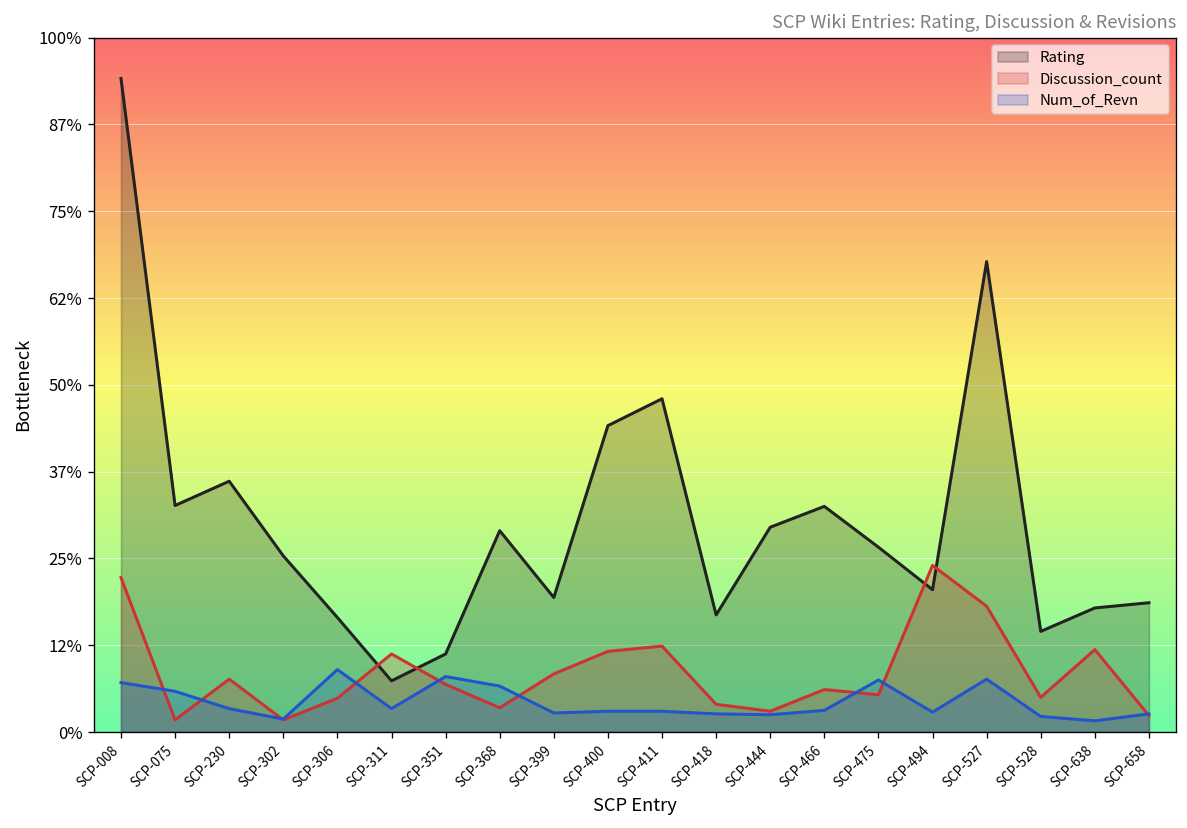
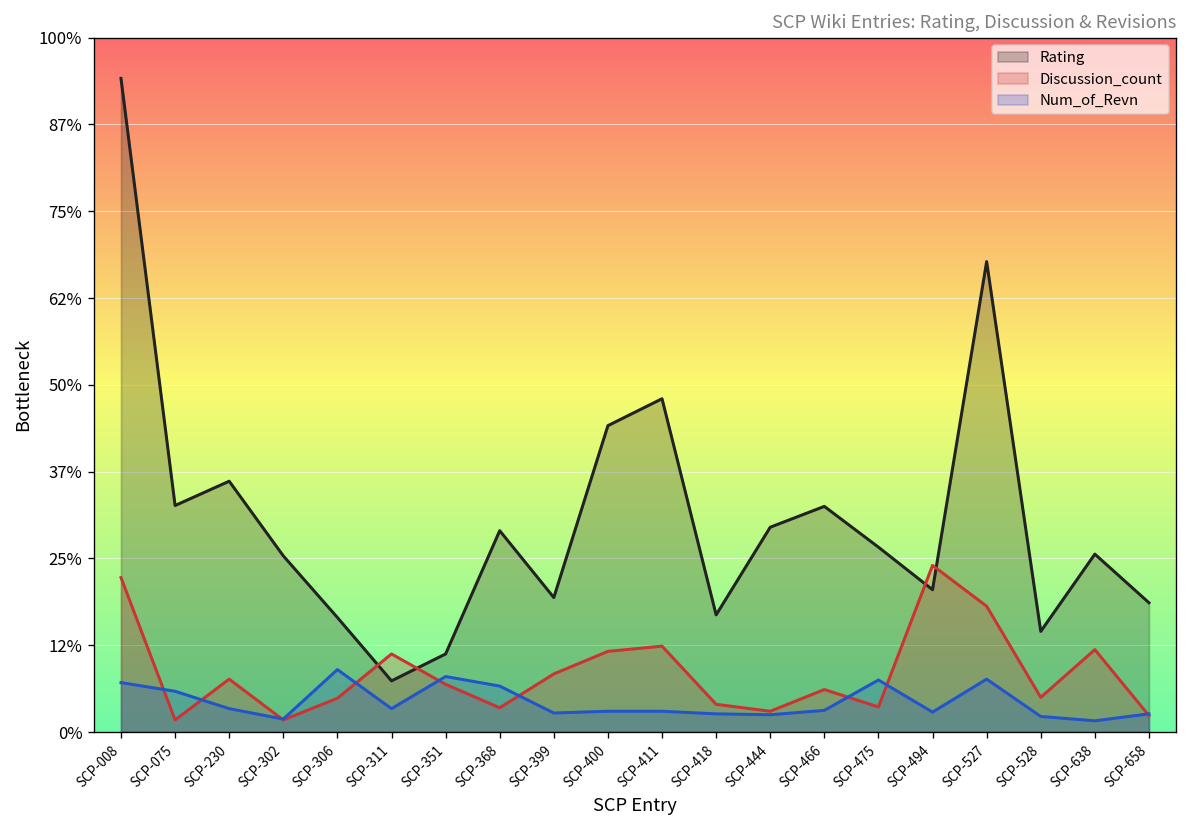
  {
    "Rating": {
      "SCP-008": "94%",
      "SCP-075": "33%",
      "SCP-230": "36%",
      "SCP-302": "25%",
      "SCP-306": "17%",
      "SCP-311": "7%",
      "SCP-351": "11%",
      "SCP-368": "29%",
      "SCP-399": "19%",
      "SCP-400": "44%",
      "SCP-411": "48%",
      "SCP-418": "17%",
      "SCP-444": "30%",
      "SCP-466": "33%",
      "SCP-475": "27%",
      "SCP-494": "21%",
      "SCP-527": "68%",
      "SCP-528": "15%",
-     "SCP-638": "18%",
+     "SCP-638": "26%",
      "SCP-658": "19%"
    },
    "Discussion_count": {
      "SCP-008": "22%",
      "SCP-075": "2%",
      "SCP-230": "8%",
      "SCP-306": "5%",
      "SCP-311": "11%",
      "SCP-351": "7%",
      "SCP-368": "4%",
      "SCP-399": "8%",
      "SCP-400": "12%",
      "SCP-411": "12%",
      "SCP-418": "4%",
      "SCP-444": "3%",
      "SCP-466": "6%",
-     "SCP-475": "5%",
+     "SCP-475": "4%",
      "SCP-494": "24%",
      "SCP-527": "18%",
      "SCP-528": "5%",
      "SCP-638": "12%"
    },
    "Num_of_Revn": {
      "SCP-008": "7%",
      "SCP-075": "6%",
      "SCP-230": "3%",
      "SCP-306": "9%",
      "SCP-311": "3%",
      "SCP-351": "8%",
      "SCP-368": "7%",
      "SCP-399": "3%",
      "SCP-400": "3%",
      "SCP-411": "3%",
      "SCP-418": "3%",
      "SCP-444": "3%",
      "SCP-466": "3%",
      "SCP-475": "8%",
      "SCP-494": "3%",
      "SCP-527": "8%",
      "SCP-528": "2%",
      "SCP-638": "2%"
    }
  }
